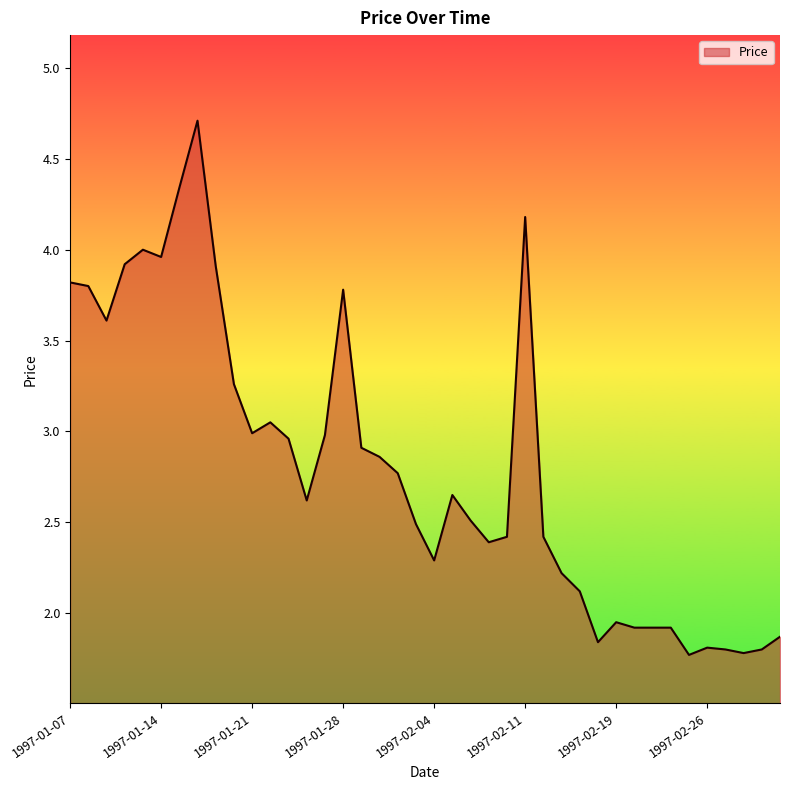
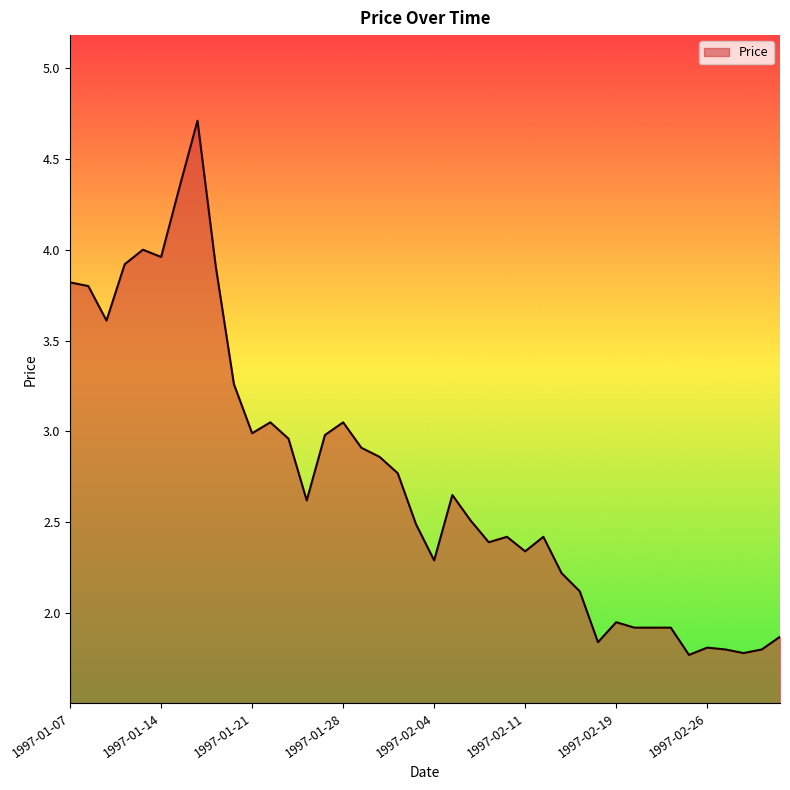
  {
    "1997-01-07": 3.82,
    "1997-01-14": 3.96,
    "1997-01-21": 2.99,
-   "1997-01-28": 3.78,
+   "1997-01-28": 3.05,
    "1997-02-04": 2.29,
-   "1997-02-11": 4.18,
+   "1997-02-11": 2.34,
    "1997-02-19": 1.95,
    "1997-02-26": 1.81
  }
